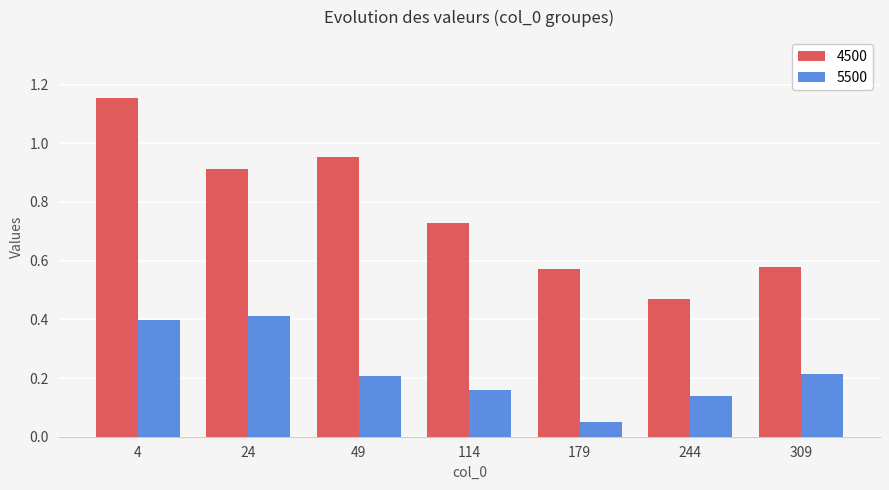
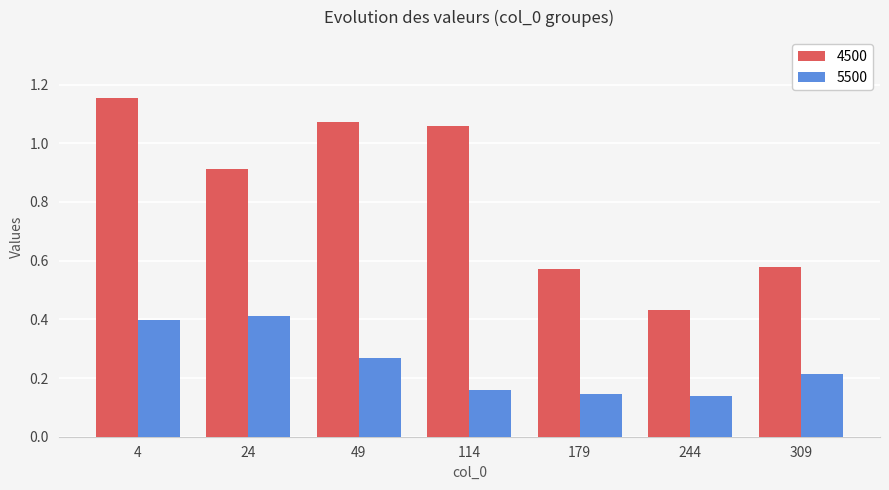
  {
    "4500": {
      "4": 1.15,
      "24": 0.91,
-     "49": 0.95,
-     "114": 0.73,
+     "49": 1.07,
+     "114": 1.06,
      "179": 0.57,
-     "244": 0.47,
+     "244": 0.43,
      "309": 0.58
    },
    "5500": {
      "4": 0.40,
      "24": 0.41,
-     "49": 0.21,
+     "49": 0.27,
      "114": 0.16,
-     "179": 0.05,
+     "179": 0.15,
      "244": 0.14,
      "309": 0.21
    }
  }
